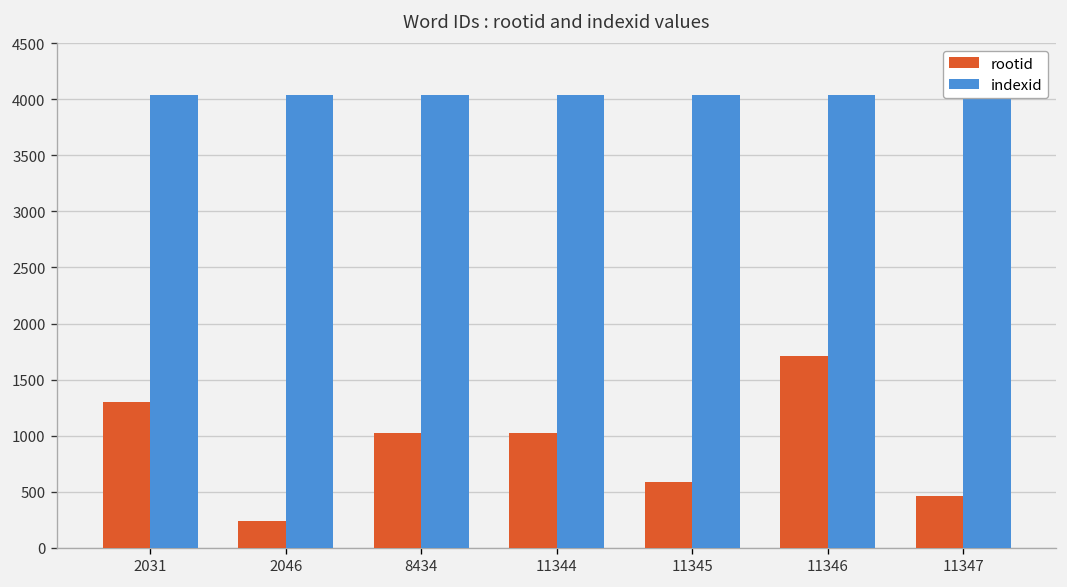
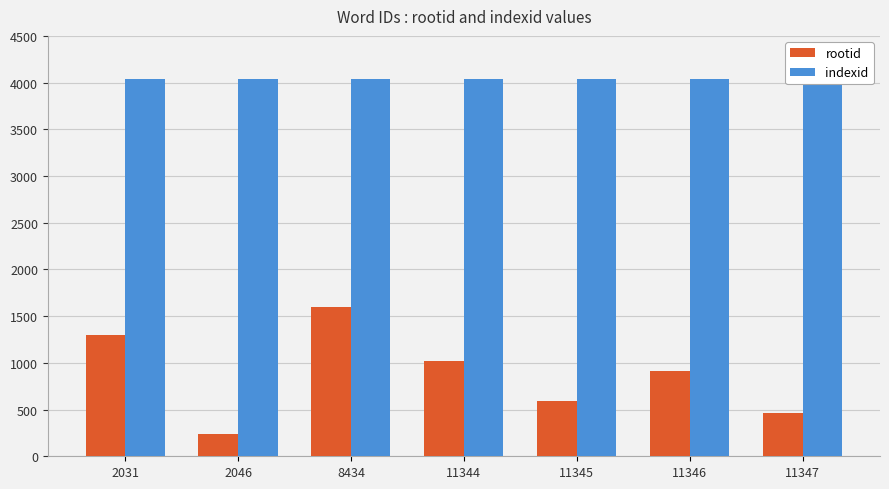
  {
    "rootid": {
      "2031": 1300,
      "2046": 200,
-     "8434": 1000,
+     "8434": 1600,
      "11344": 1000,
      "11345": 600,
-     "11346": 1700,
+     "11346": 900,
      "11347": 500
    },
    "indexid": {
      "2031": 4000,
      "2046": 4000,
      "8434": 4000,
      "11344": 4000,
      "11345": 4000,
      "11346": 4000
    }
  }
